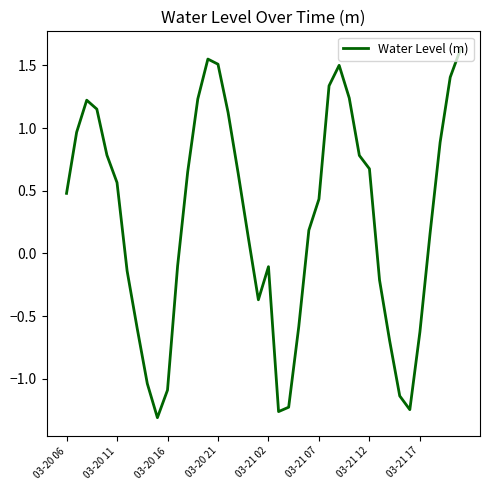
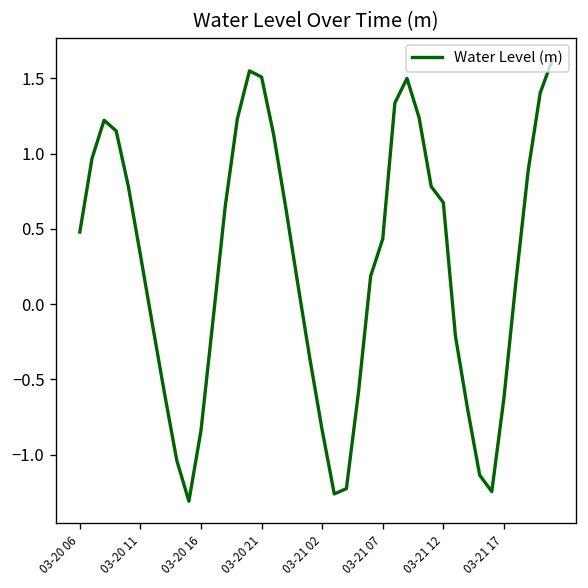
  {
    "03-20 06": 0.48,
-   "03-20 11": 0.56,
-   "03-20 16": -1.09,
+   "03-20 11": 0.33,
+   "03-20 16": -0.84,
    "03-20 21": 1.51,
-   "03-21 02": -0.11,
+   "03-21 02": -0.84,
    "03-21 07": 0.43,
    "03-21 12": 0.67,
    "03-21 17": -0.63
  }
